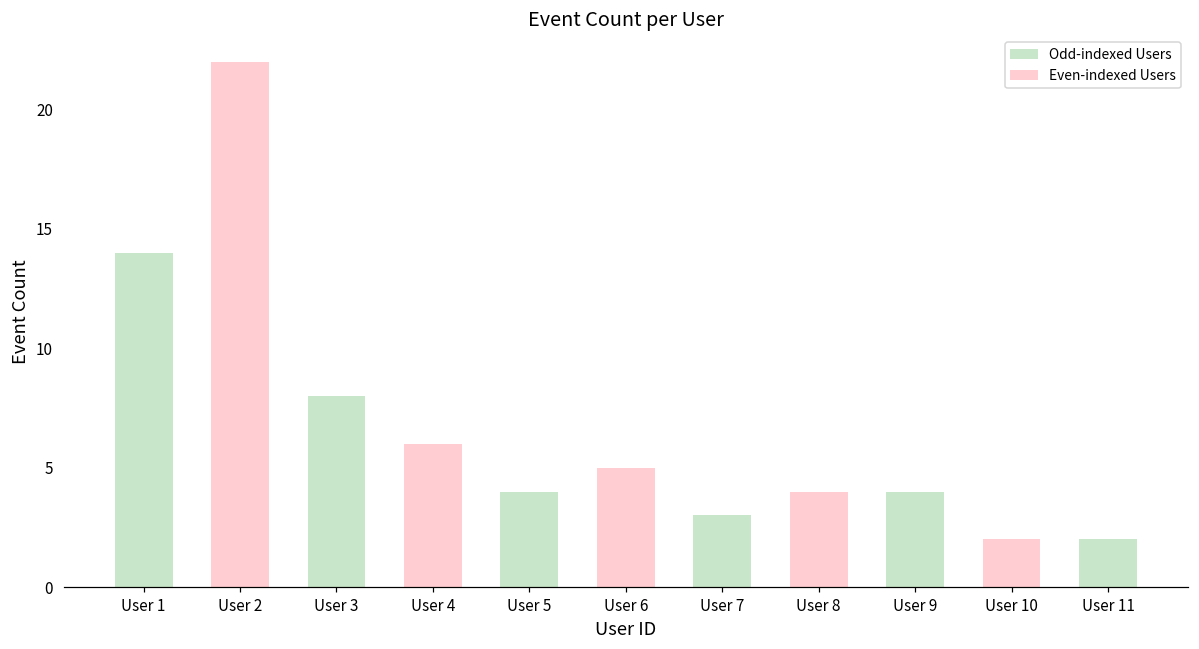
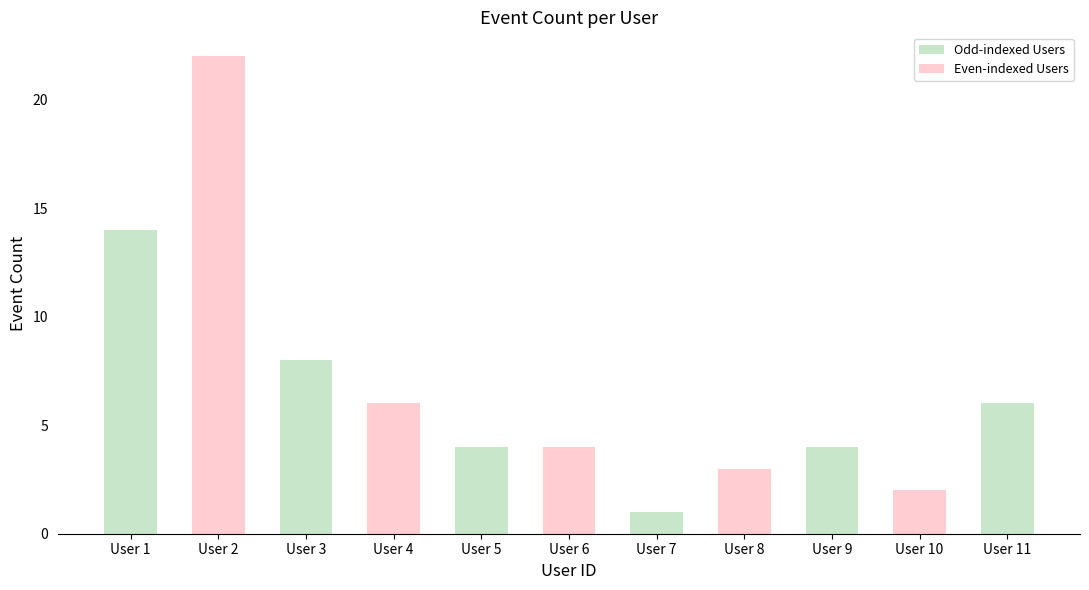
  {
    "User 1": 14,
    "User 2": 22,
    "User 3": 8,
    "User 4": 6,
    "User 5": 4,
-   "User 6": 5,
-   "User 7": 3,
-   "User 8": 4,
+   "User 6": 4,
+   "User 7": 1,
+   "User 8": 3,
    "User 9": 4,
    "User 10": 2,
-   "User 11": 2
+   "User 11": 6
  }
